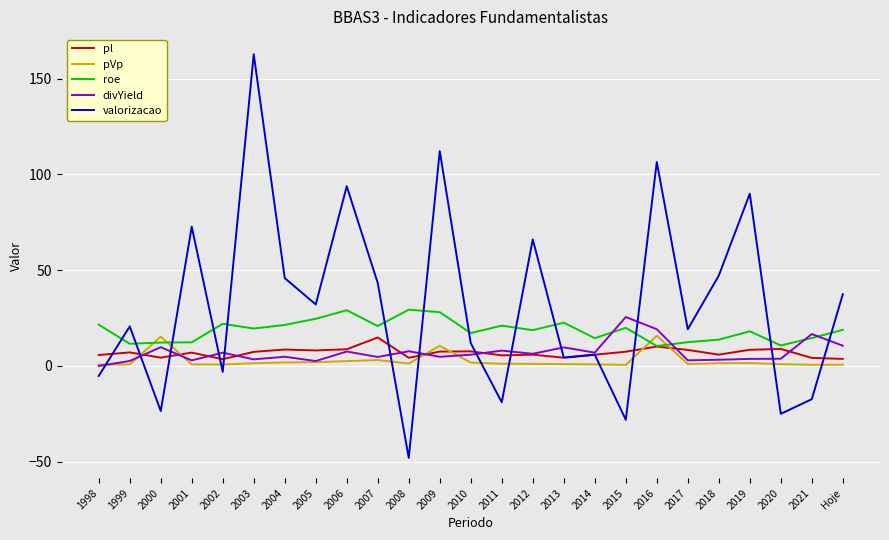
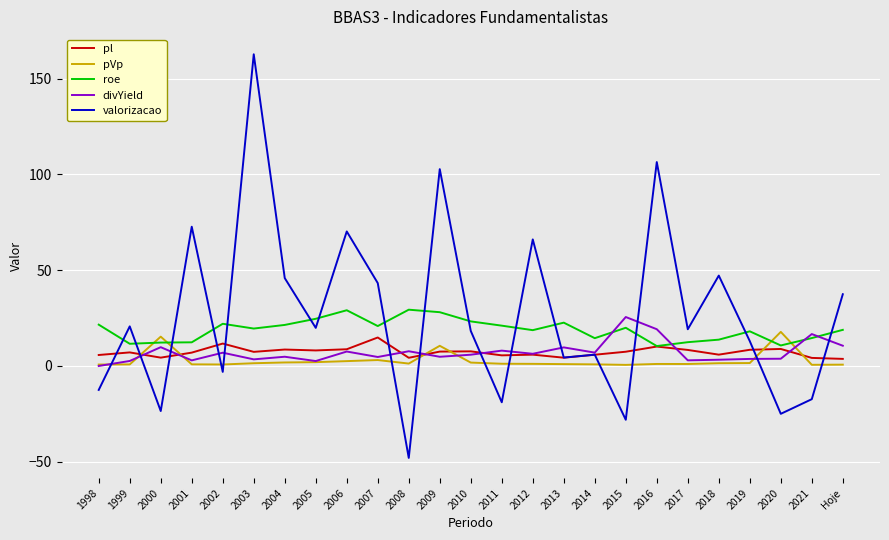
  {
    "pl": {
      "1998": 6,
      "1999": 7,
      "2000": 4,
      "2001": 7,
-     "2002": 4,
+     "2002": 12,
      "2003": 7,
      "2004": 9,
      "2005": 8,
      "2007": 15,
      "2008": 4,
      "2009": 8,
      "2010": 8,
      "2011": 6,
      "2015": 7,
      "2017": 8,
      "2018": 6,
      "2019": 8,
      "2020": 9,
      "2021": 4,
      "Hoje": 4
    },
    "pVp": {
      "1999": 1,
      "2000": 15,
      "2001": 1,
      "2002": 1,
      "2003": 1,
      "2004": 2,
      "2006": 3,
      "2007": 3,
      "2008": 1,
      "2009": 11,
      "2010": 2,
      "2011": 1,
      "2012": 1,
      "2013": 1,
      "2014": 1,
      "2015": 1,
-     "2016": 16,
+     "2016": 1,
      "2017": 1,
      "2018": 1,
      "2019": 2,
-     "2020": 1,
+     "2020": 18,
      "2021": 1,
      "Hoje": 1
    },
    "roe": {
      "1998": 22,
      "1999": 12,
      "2000": 12,
      "2001": 12,
      "2002": 22,
      "2003": 20,
      "2004": 21,
      "2005": 25,
      "2006": 29,
      "2007": 21,
      "2008": 29,
      "2009": 28,
-     "2010": 17,
+     "2010": 23,
      "2011": 21,
      "2012": 19,
      "2013": 23,
      "2014": 15,
      "2015": 20,
      "2017": 12,
      "2018": 14,
      "2019": 18,
      "2020": 11,
      "2021": 15,
      "Hoje": 19
    },
    "divYield": {
      "1999": 3,
      "2000": 10,
      "2001": 3,
      "2002": 7,
      "2003": 3,
      "2004": 5,
      "2007": 5,
      "2008": 8,
      "2009": 5,
      "2010": 6,
      "2011": 8,
      "2013": 10,
      "2015": 26,
      "2016": 19,
      "2017": 3,
      "2018": 3,
      "2019": 4,
      "2020": 4,
      "2021": 17,
      "Hoje": 11
    },
    "valorizacao": {
-     "1998": -5,
+     "1998": -13,
      "1999": 21,
      "2000": -24,
      "2001": 73,
      "2002": -3,
      "2003": 163,
      "2004": 46,
-     "2005": 32,
-     "2006": 94,
+     "2005": 20,
+     "2006": 70,
      "2007": 43,
      "2008": -48,
-     "2009": 112,
-     "2010": 12,
+     "2009": 103,
+     "2010": 18,
      "2011": -19,
      "2012": 66,
      "2015": -28,
      "2016": 107,
      "2017": 19,
      "2018": 47,
-     "2019": 90,
+     "2019": 13,
      "2020": -25,
      "2021": -17,
      "Hoje": 37
    }
  }
